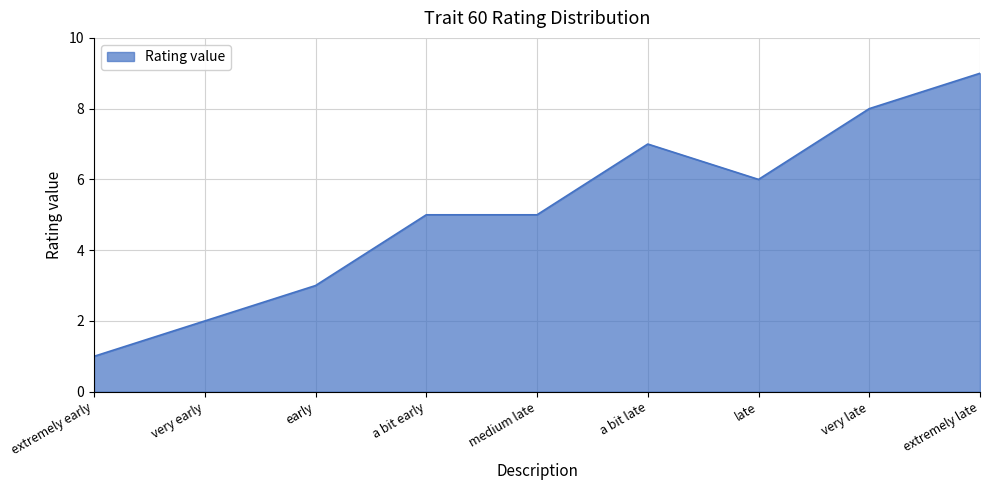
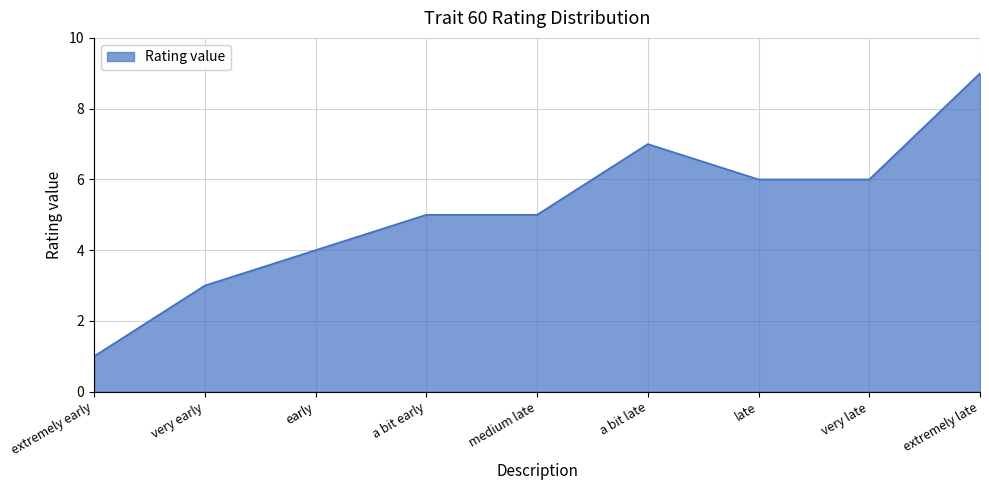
  {
    "extremely early": 1,
-   "very early": 2,
-   "early": 3,
+   "very early": 3,
+   "early": 4,
    "a bit early": 5,
    "medium late": 5,
    "a bit late": 7,
    "late": 6,
-   "very late": 8,
+   "very late": 6,
    "extremely late": 9
  }
